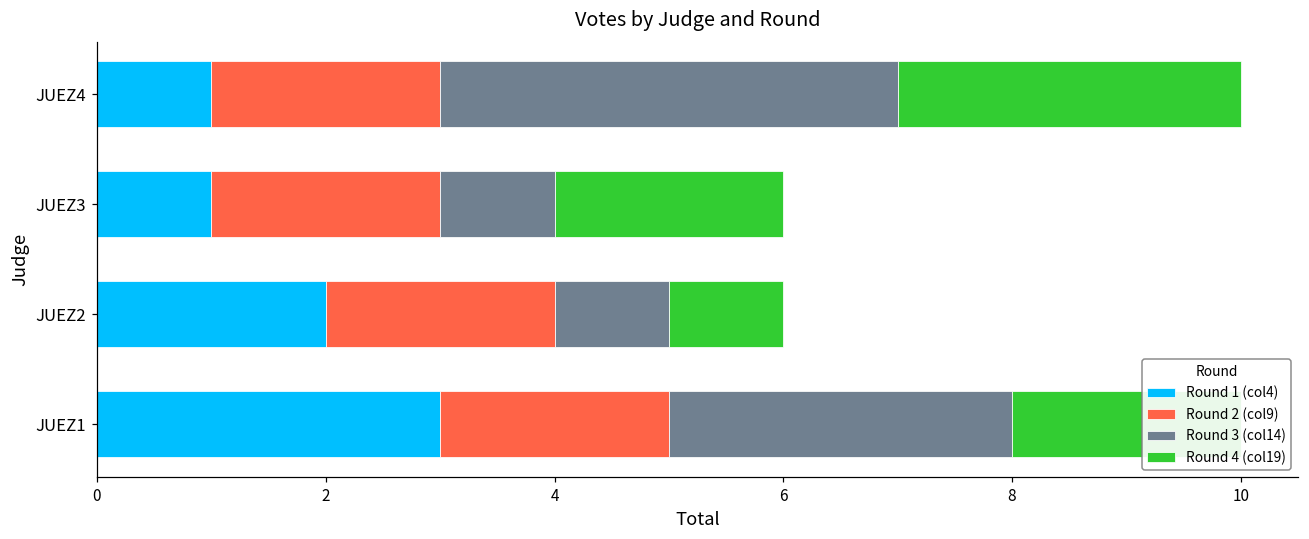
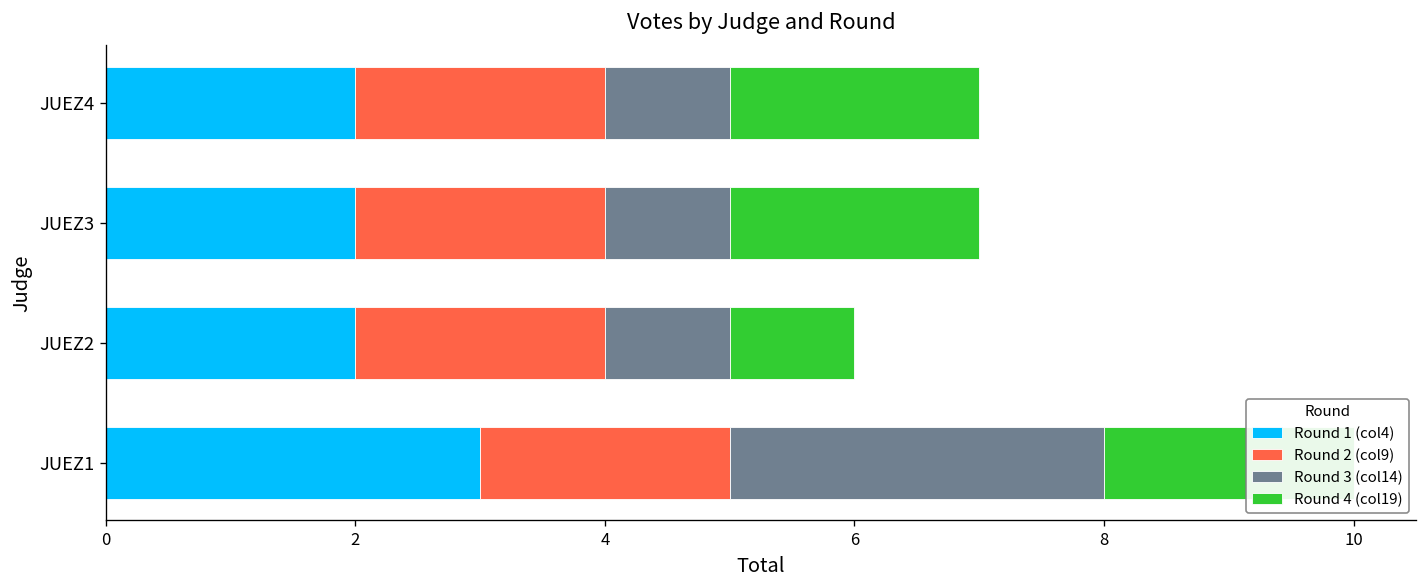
  {
    "Round 1 (col4)": {
-     "JUEZ4": 1,
-     "JUEZ3": 1,
+     "JUEZ4": 2,
+     "JUEZ3": 2,
      "JUEZ2": 2,
      "JUEZ1": 3
    },
    "Round 2 (col9)": {
      "JUEZ4": 2,
      "JUEZ3": 2,
      "JUEZ2": 2,
      "JUEZ1": 2
    },
    "Round 3 (col14)": {
-     "JUEZ4": 4,
+     "JUEZ4": 1,
      "JUEZ3": 1,
      "JUEZ2": 1,
      "JUEZ1": 3
    },
    "Round 4 (col19)": {
-     "JUEZ4": 3,
+     "JUEZ4": 2,
      "JUEZ3": 2,
      "JUEZ2": 1
    }
  }
